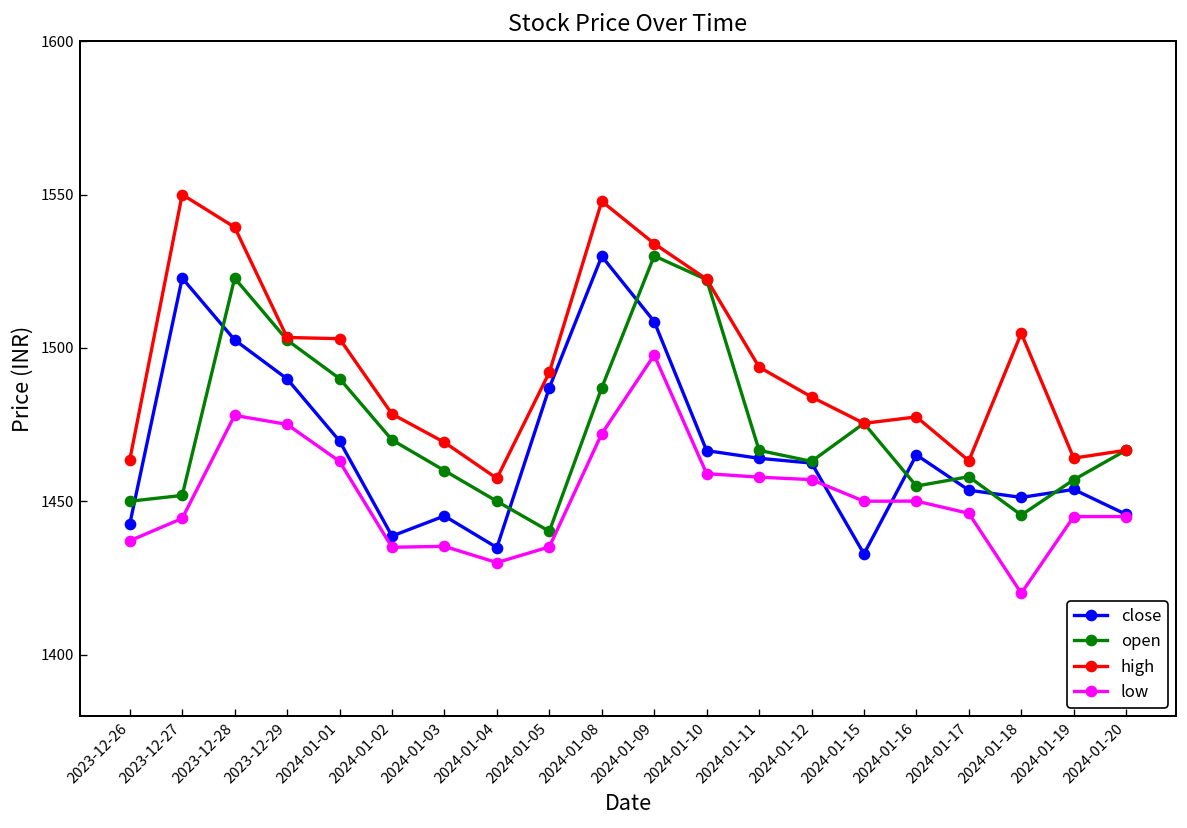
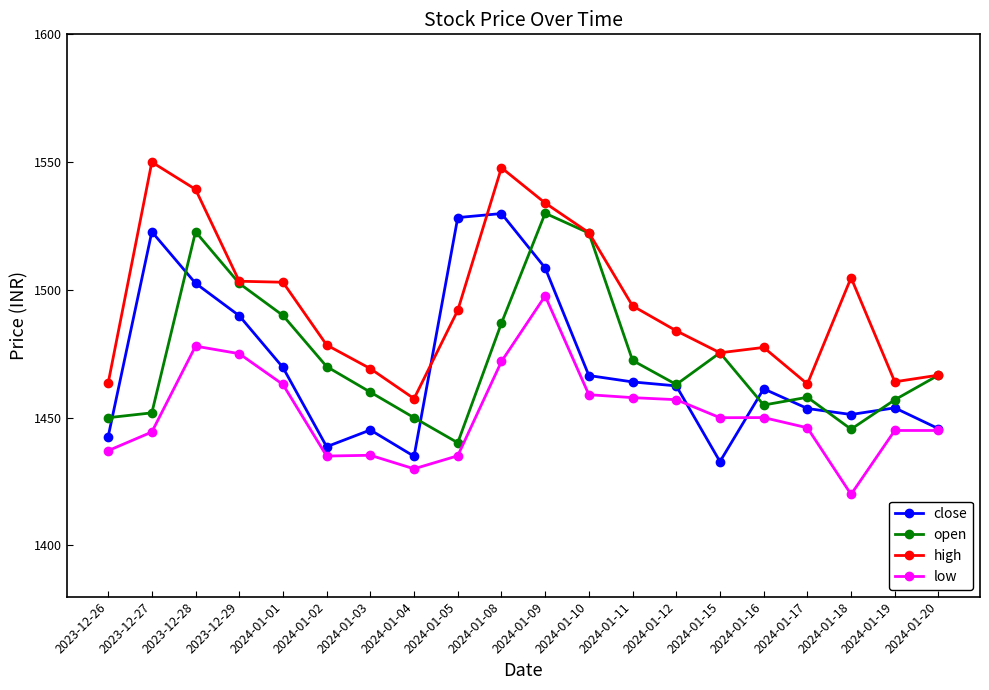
  {
    "close": {
      "2023-12-26": 1443,
      "2023-12-27": 1523,
      "2023-12-28": 1503,
      "2023-12-29": 1490,
      "2024-01-01": 1470,
      "2024-01-02": 1439,
      "2024-01-03": 1445,
      "2024-01-04": 1435,
-     "2024-01-05": 1487,
+     "2024-01-05": 1528,
      "2024-01-08": 1530,
      "2024-01-09": 1509,
      "2024-01-10": 1467,
      "2024-01-11": 1464,
      "2024-01-15": 1433,
-     "2024-01-16": 1465,
+     "2024-01-16": 1461,
      "2024-01-17": 1454,
      "2024-01-18": 1451,
      "2024-01-19": 1454
    },
    "open": {
      "2023-12-26": 1450,
      "2023-12-27": 1452,
      "2023-12-28": 1523,
      "2024-01-01": 1490,
      "2024-01-02": 1470,
      "2024-01-03": 1460,
      "2024-01-04": 1450,
      "2024-01-05": 1440,
      "2024-01-08": 1487,
      "2024-01-09": 1530,
-     "2024-01-11": 1467,
+     "2024-01-11": 1472,
      "2024-01-16": 1455,
      "2024-01-17": 1458,
      "2024-01-18": 1446,
      "2024-01-19": 1457
    },
    "high": {
      "2023-12-26": 1464,
      "2023-12-27": 1550,
      "2023-12-28": 1539,
      "2024-01-01": 1503,
      "2024-01-02": 1478,
      "2024-01-03": 1469,
      "2024-01-04": 1457,
      "2024-01-05": 1492,
      "2024-01-08": 1548,
      "2024-01-09": 1534,
      "2024-01-11": 1494,
      "2024-01-12": 1484,
      "2024-01-16": 1478,
      "2024-01-17": 1463,
      "2024-01-18": 1505,
      "2024-01-19": 1464
    },
    "low": {
      "2023-12-26": 1437,
      "2023-12-27": 1444,
      "2023-12-28": 1478,
      "2023-12-29": 1475,
      "2024-01-01": 1463,
      "2024-01-02": 1435,
      "2024-01-03": 1435,
      "2024-01-04": 1430,
      "2024-01-05": 1435,
      "2024-01-08": 1472,
      "2024-01-09": 1498,
      "2024-01-10": 1459,
      "2024-01-11": 1458,
      "2024-01-12": 1457,
      "2024-01-15": 1450,
      "2024-01-16": 1450,
      "2024-01-17": 1446,
      "2024-01-18": 1420,
      "2024-01-19": 1445
    }
  }
